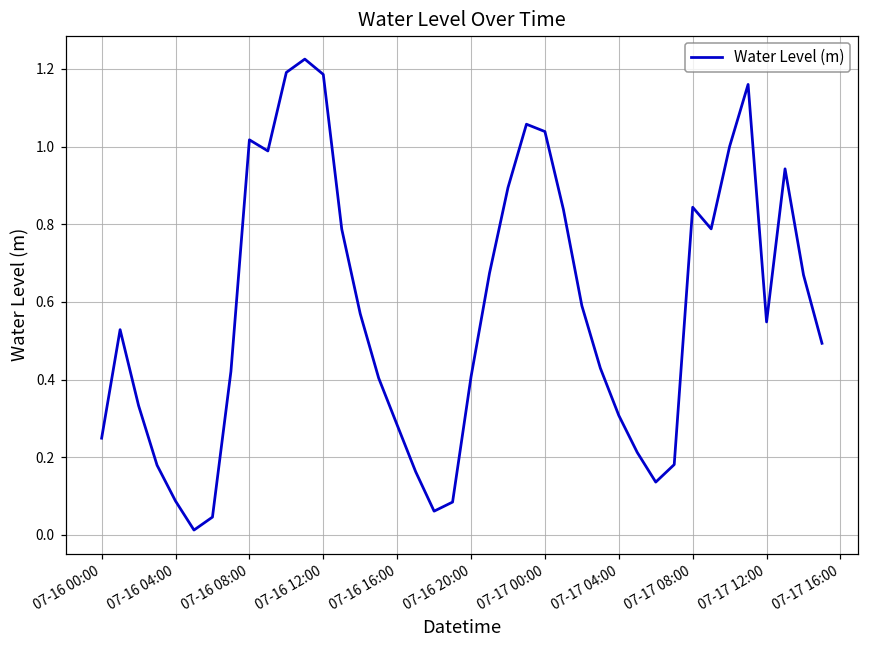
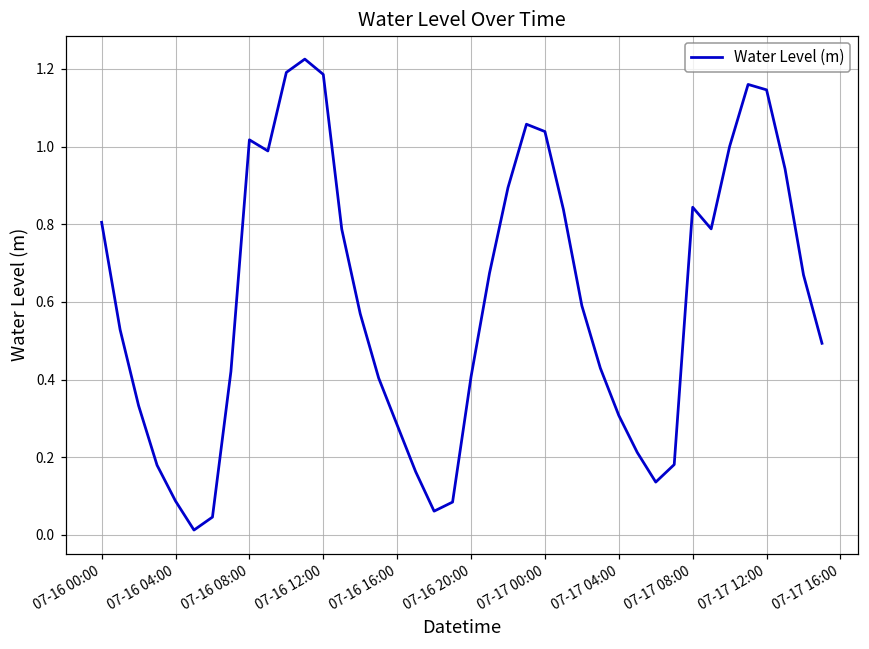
  {
-   "07-16 00:00": 0.25,
+   "07-16 00:00": 0.80,
    "07-16 04:00": 0.09,
    "07-16 08:00": 1.02,
    "07-16 12:00": 1.19,
    "07-16 16:00": 0.28,
    "07-16 20:00": 0.41,
    "07-17 00:00": 1.04,
    "07-17 04:00": 0.31,
    "07-17 08:00": 0.84,
-   "07-17 12:00": 0.55
+   "07-17 12:00": 1.15
  }
